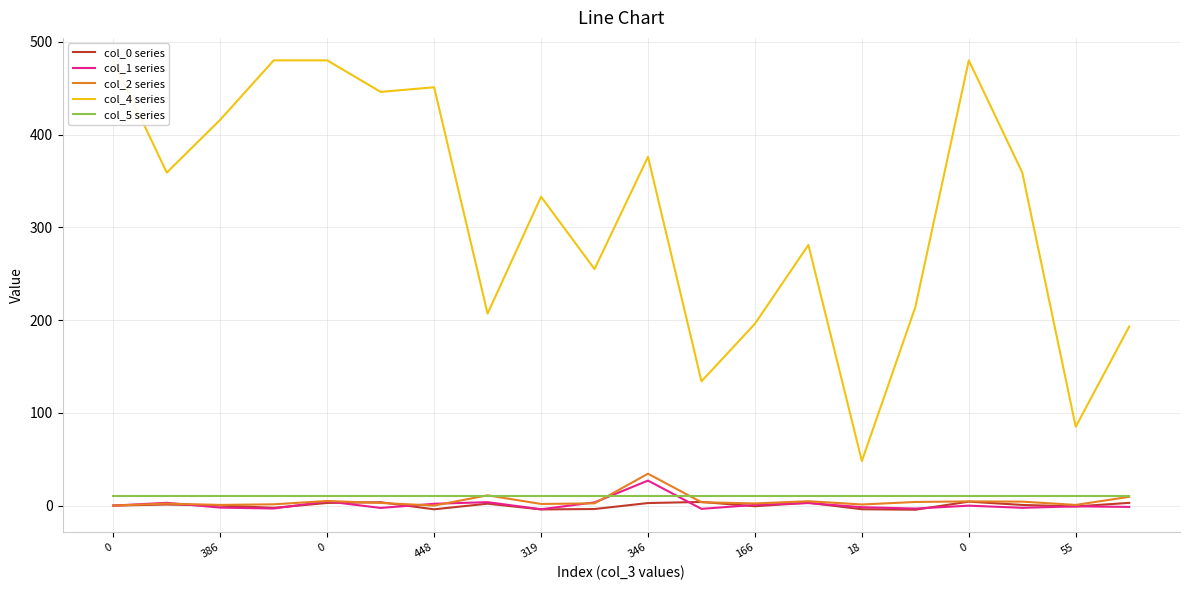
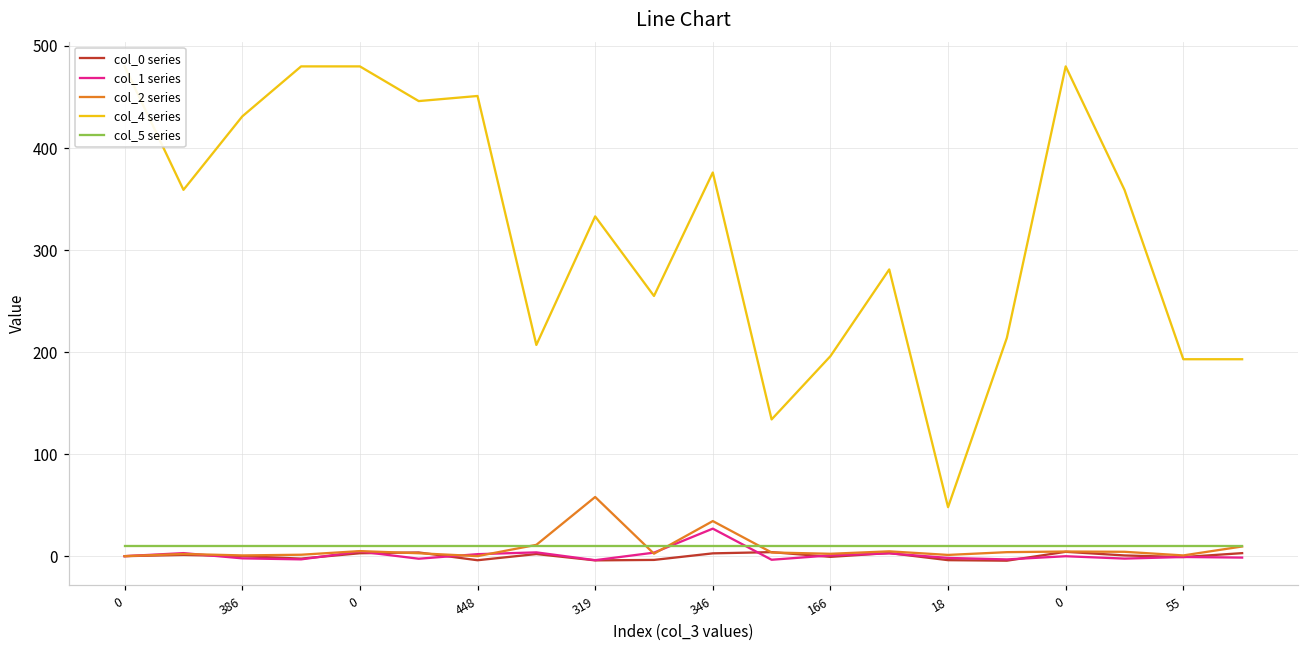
  {
    "col_0 series": {
      "448": 0,
      "346": 0
    },
    "col_1 series": {
      "346": 30
    },
    "col_2 series": {
-     "319": 0,
+     "319": 60,
      "346": 30,
      "18": 0
    },
    "col_4 series": {
-     "386": 420,
+     "386": 430,
      "448": 450,
      "319": 330,
      "346": 380,
      "166": 200,
      "18": 50,
-     "55": 90
+     "55": 190
    },
    "col_5 series": {
      "386": 10,
      "448": 10,
      "319": 10,
      "346": 10,
      "166": 10,
      "18": 10,
      "55": 10
    }
  }
